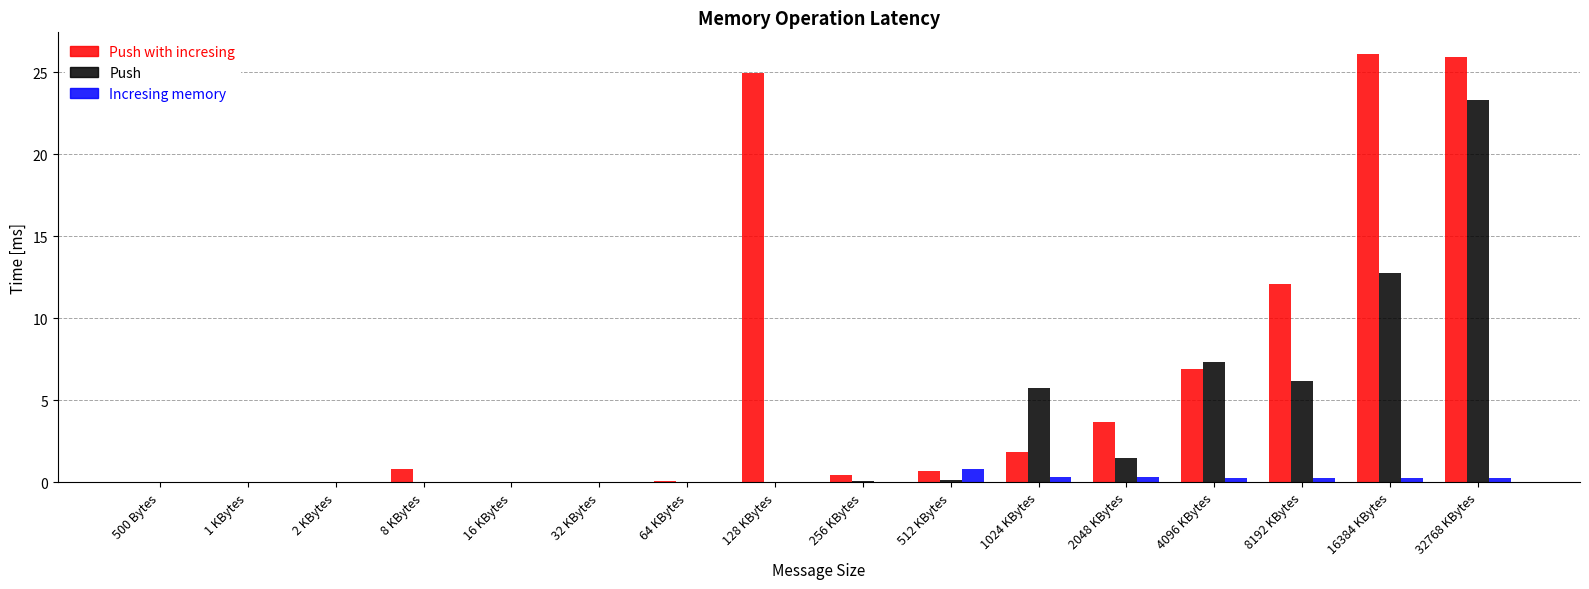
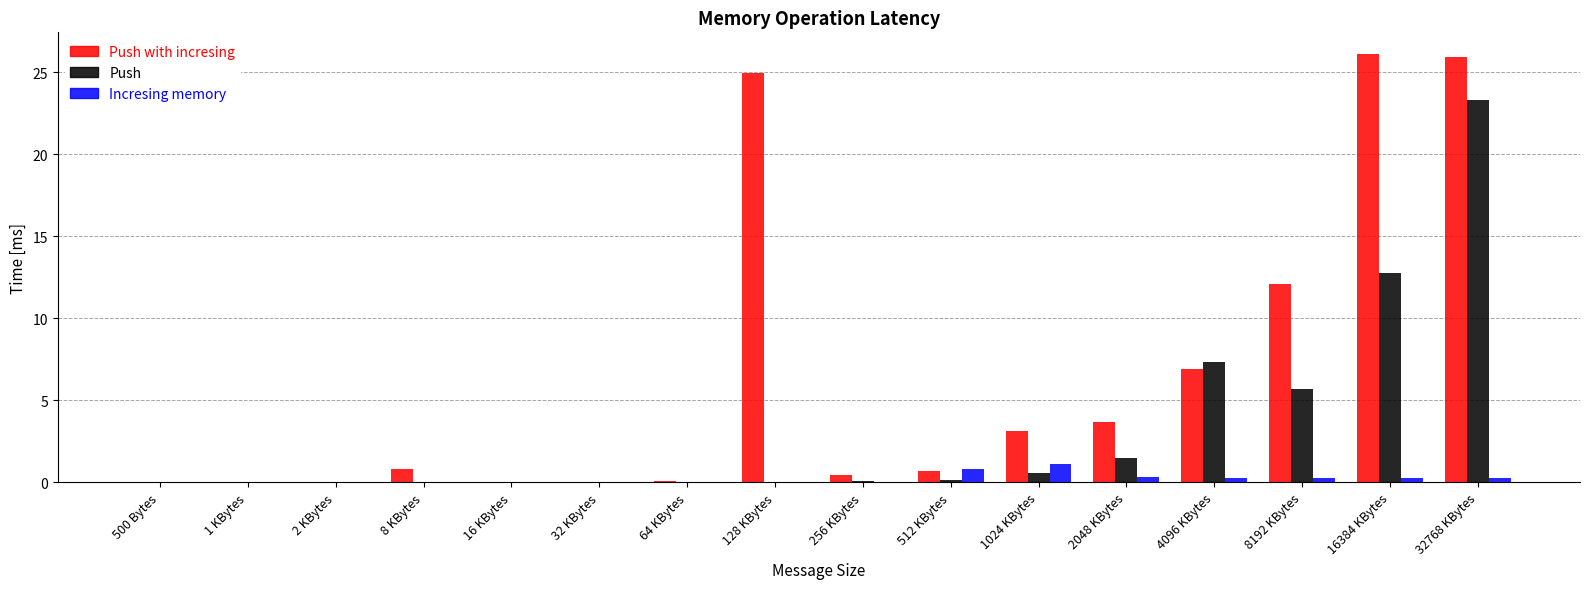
  {
    "Push with incresing": {
      "8 KBytes": 0.8,
      "128 KBytes": 25.0,
      "256 KBytes": 0.4,
      "512 KBytes": 0.7,
-     "1024 KBytes": 1.8,
+     "1024 KBytes": 3.1,
      "2048 KBytes": 3.7,
      "4096 KBytes": 6.9,
      "8192 KBytes": 12.1,
      "16384 KBytes": 26.1,
      "32768 KBytes": 25.9
    },
    "Push": {
-     "1024 KBytes": 5.7,
+     "1024 KBytes": 0.5,
      "2048 KBytes": 1.5,
      "4096 KBytes": 7.3,
-     "8192 KBytes": 6.2,
+     "8192 KBytes": 5.7,
      "16384 KBytes": 12.8,
      "32768 KBytes": 23.3
    },
    "Incresing memory": {
      "512 KBytes": 0.8,
-     "1024 KBytes": 0.3,
+     "1024 KBytes": 1.1,
      "2048 KBytes": 0.3,
      "4096 KBytes": 0.3,
      "8192 KBytes": 0.3,
      "16384 KBytes": 0.3,
      "32768 KBytes": 0.3
    }
  }
